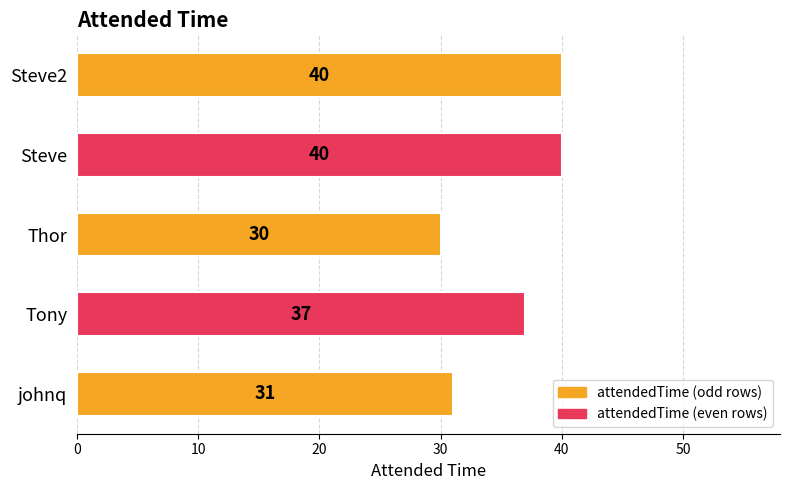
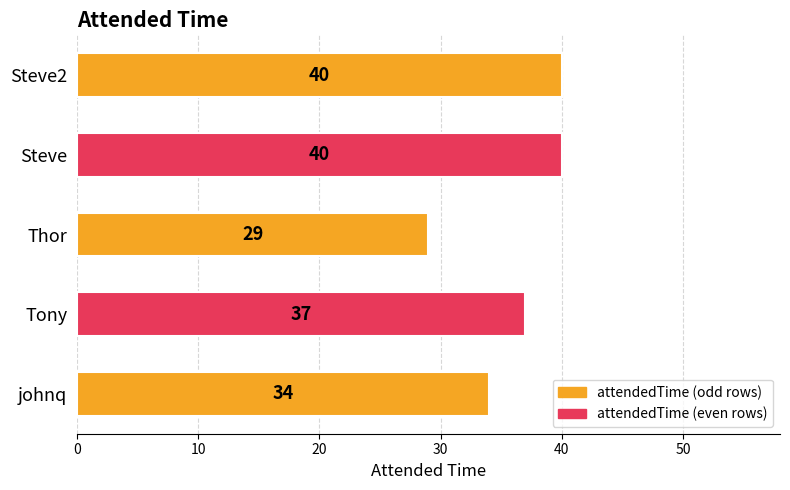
  {
    "Steve2": 40,
    "Steve": 40,
-   "Thor": 30,
+   "Thor": 29,
    "Tony": 37,
-   "johnq": 31
+   "johnq": 34
  }
